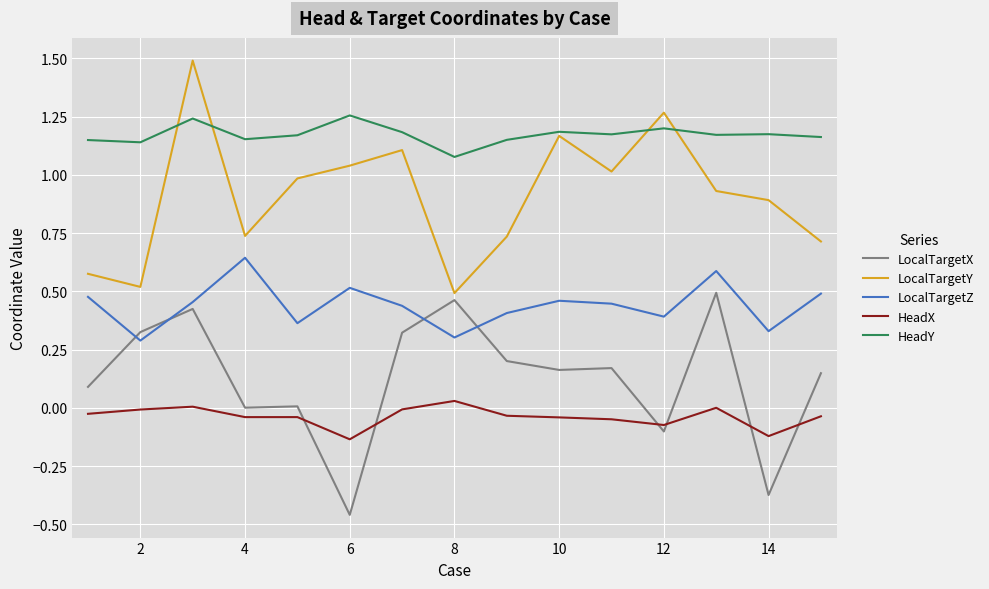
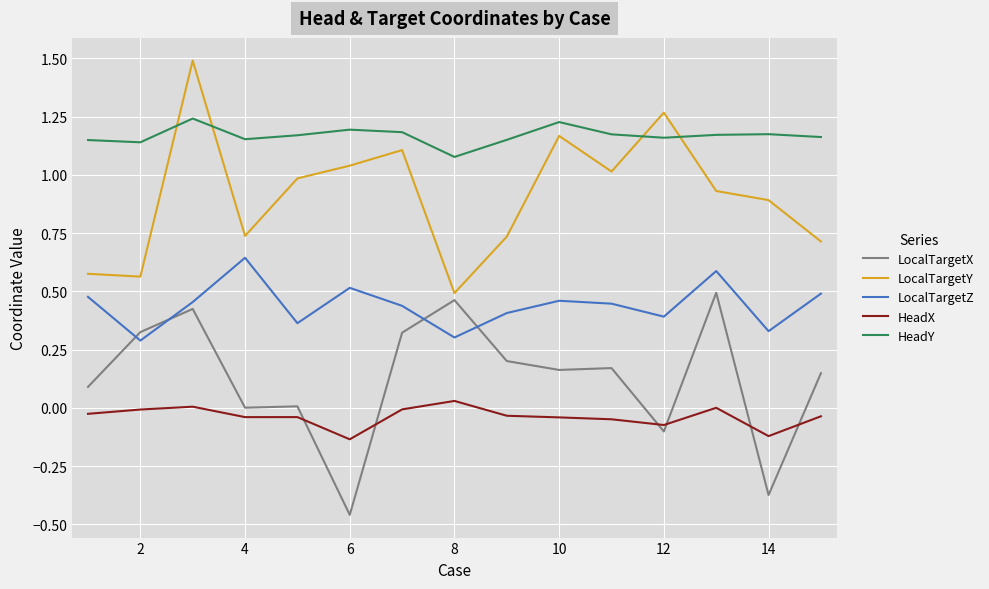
  {
    "LocalTargetX": {
      "2": 0.33,
      "4": 0.00,
      "6": -0.46,
      "8": 0.46,
      "10": 0.16,
      "12": -0.10,
      "14": -0.37
    },
    "LocalTargetY": {
-     "2": 0.52,
+     "2": 0.56,
      "4": 0.74,
      "6": 1.04,
      "8": 0.49,
      "10": 1.17,
      "12": 1.27,
      "14": 0.89
    },
    "LocalTargetZ": {
      "2": 0.29,
      "4": 0.64,
      "6": 0.52,
      "8": 0.30,
      "10": 0.46,
      "12": 0.39,
      "14": 0.33
    },
    "HeadX": {
      "2": -0.01,
      "4": -0.04,
      "6": -0.13,
      "8": 0.03,
      "10": -0.04,
      "12": -0.07,
      "14": -0.12
    },
    "HeadY": {
      "2": 1.14,
      "4": 1.15,
-     "6": 1.26,
+     "6": 1.19,
      "8": 1.08,
-     "10": 1.19,
-     "12": 1.20,
+     "10": 1.23,
+     "12": 1.16,
      "14": 1.18
    }
  }
